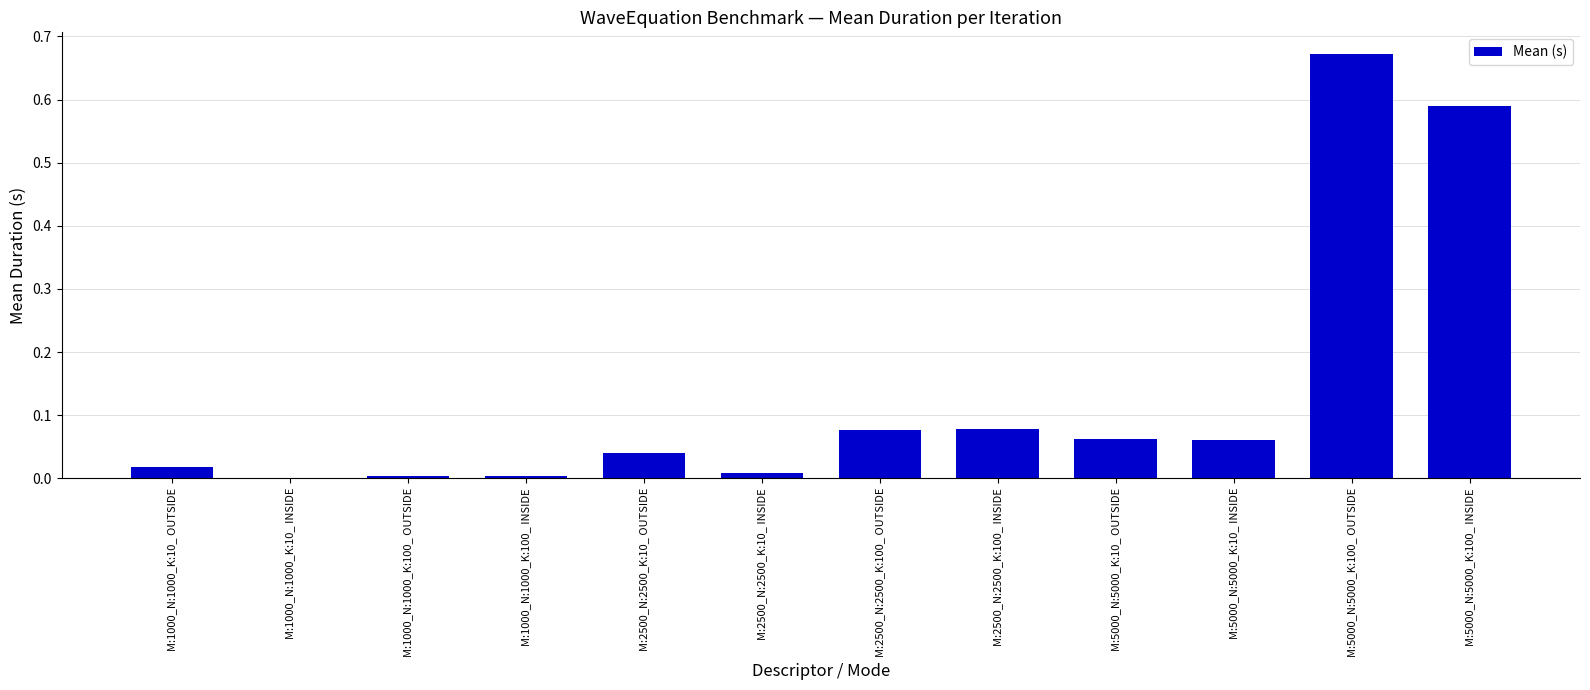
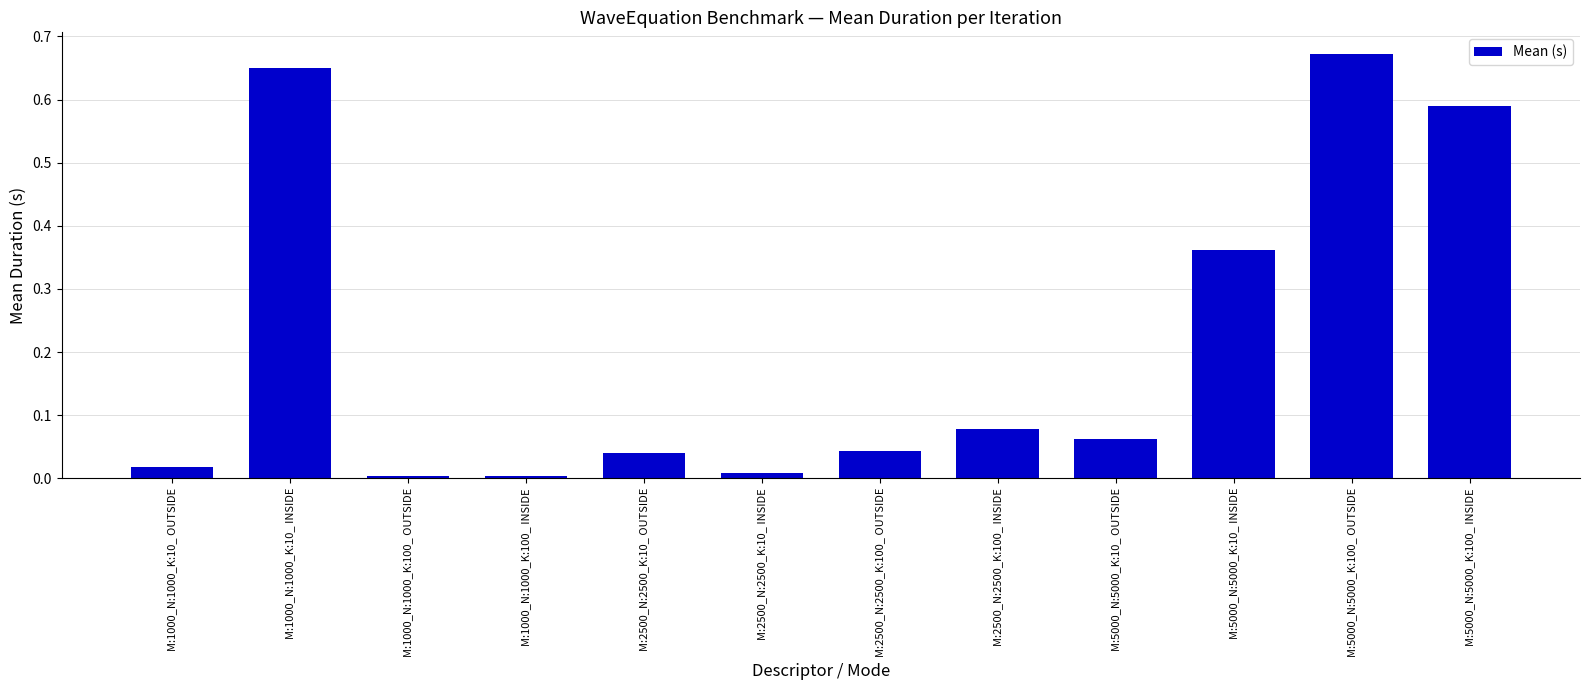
  {
    "M:1000_N:1000_K:10_ OUTSIDE": 0.02,
-   "M:1000_N:1000_K:10_ INSIDE": 0.00,
+   "M:1000_N:1000_K:10_ INSIDE": 0.65,
    "M:1000_N:1000_K:100_ INSIDE": 0.00,
    "M:2500_N:2500_K:10_ OUTSIDE": 0.04,
    "M:2500_N:2500_K:10_ INSIDE": 0.01,
-   "M:2500_N:2500_K:100_ OUTSIDE": 0.08,
+   "M:2500_N:2500_K:100_ OUTSIDE": 0.04,
    "M:2500_N:2500_K:100_ INSIDE": 0.08,
    "M:5000_N:5000_K:10_ OUTSIDE": 0.06,
-   "M:5000_N:5000_K:10_ INSIDE": 0.06,
+   "M:5000_N:5000_K:10_ INSIDE": 0.36,
    "M:5000_N:5000_K:100_ OUTSIDE": 0.67,
    "M:5000_N:5000_K:100_ INSIDE": 0.59
  }
